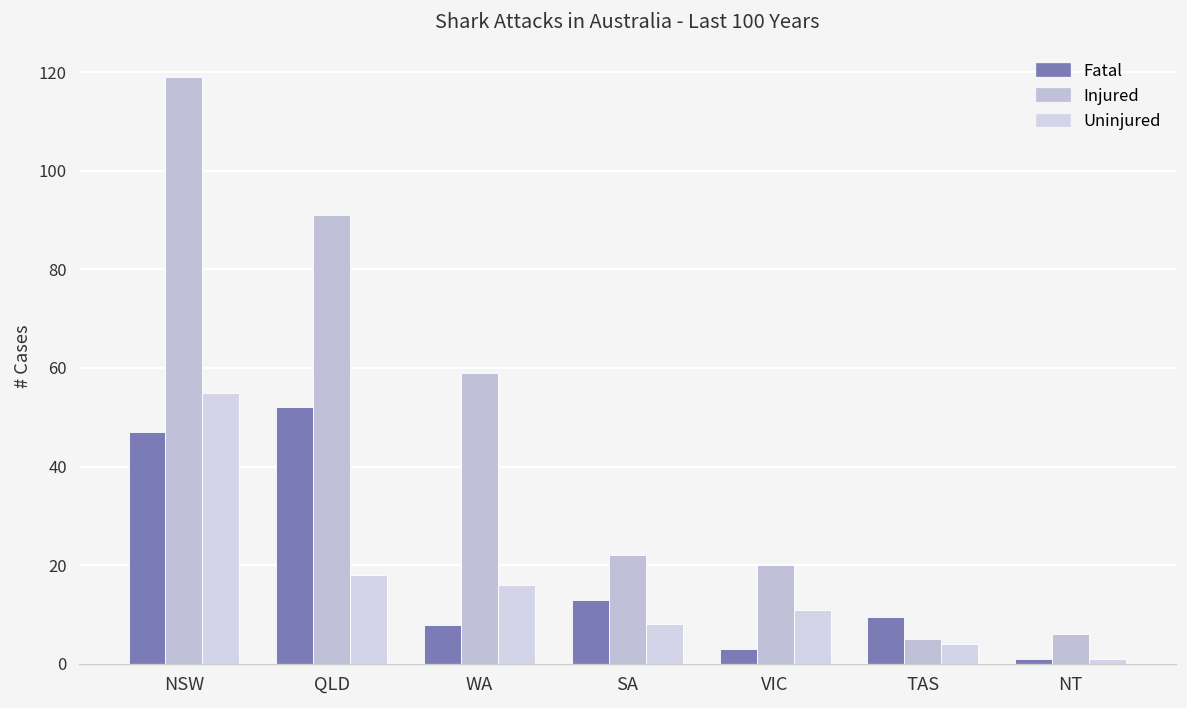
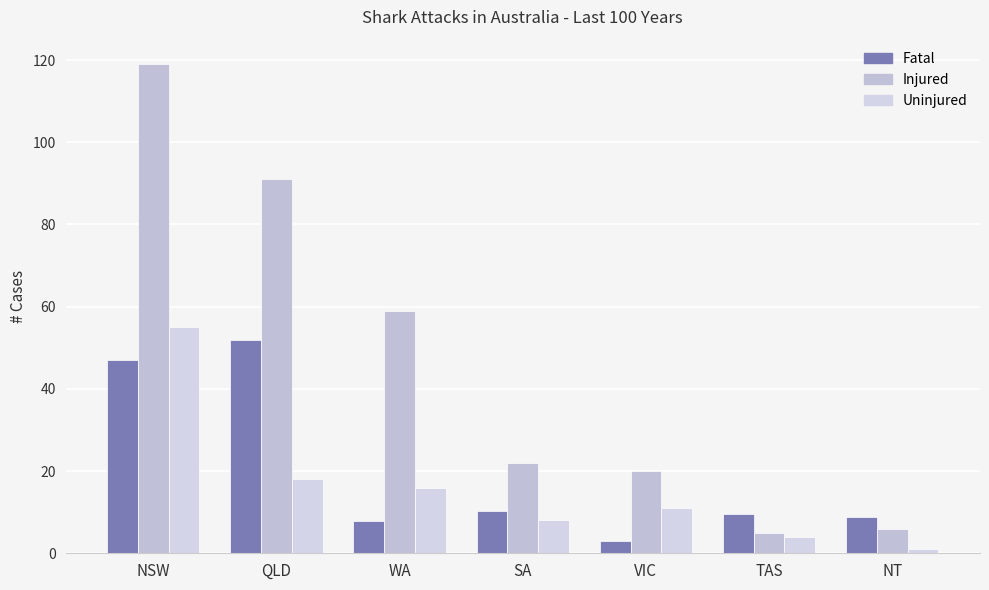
  {
    "Fatal": {
      "NSW": 47,
      "QLD": 52,
      "WA": 8,
-     "SA": 13,
+     "SA": 10,
      "VIC": 3,
      "TAS": 10,
-     "NT": 1
+     "NT": 9
    }
  }
